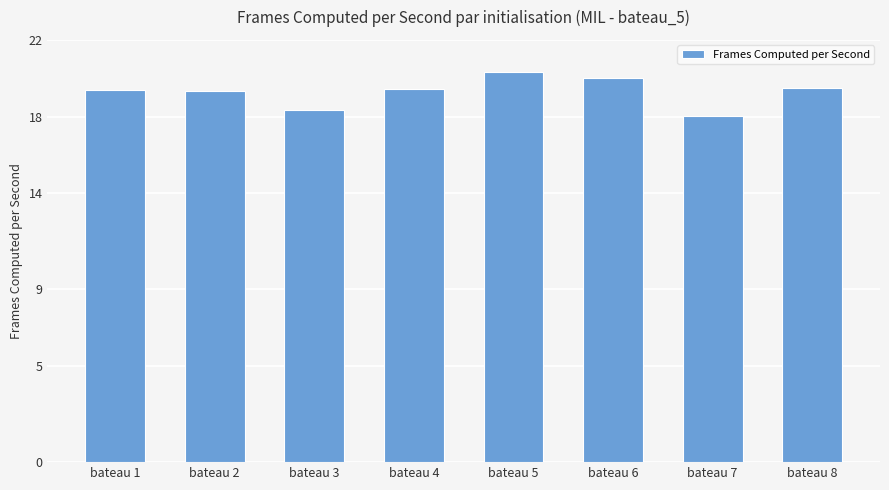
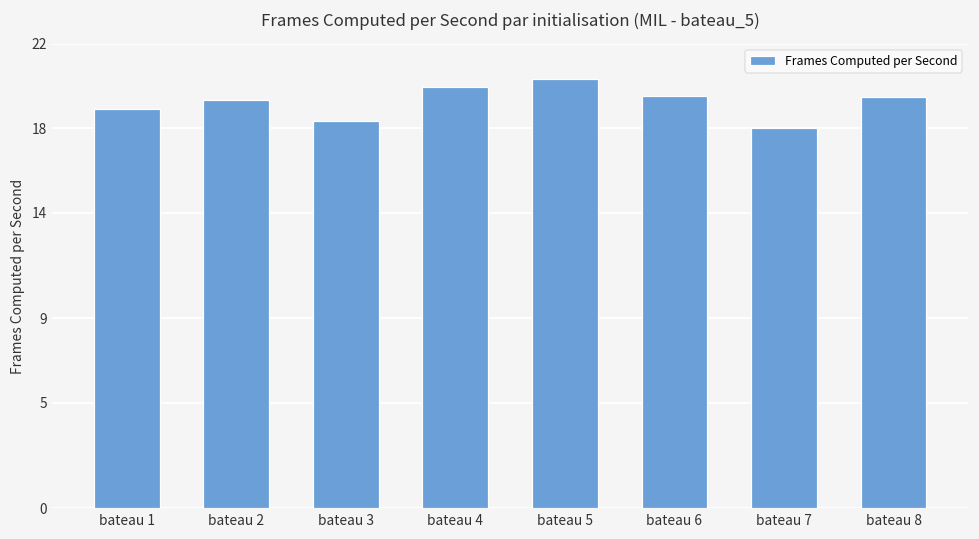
  {
-   "bateau 1": 19.4,
+   "bateau 1": 18.9,
    "bateau 2": 19.3,
    "bateau 3": 18.3,
-   "bateau 4": 19.4,
+   "bateau 4": 20.0,
    "bateau 5": 20.3,
-   "bateau 6": 20.0,
+   "bateau 6": 19.6,
    "bateau 7": 18.0,
    "bateau 8": 19.5
  }
